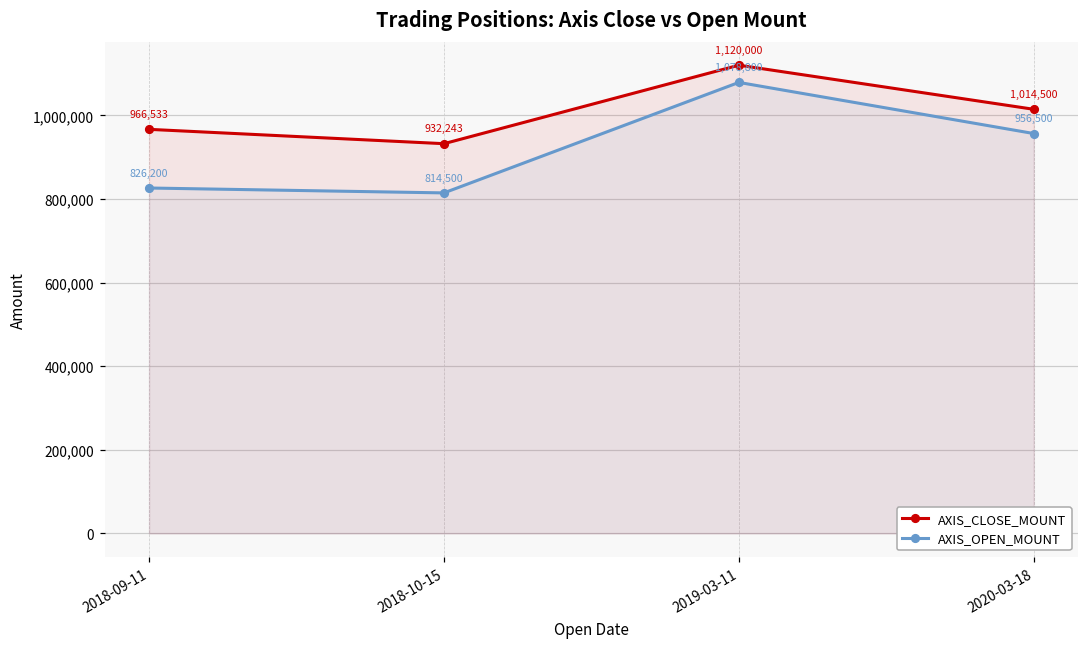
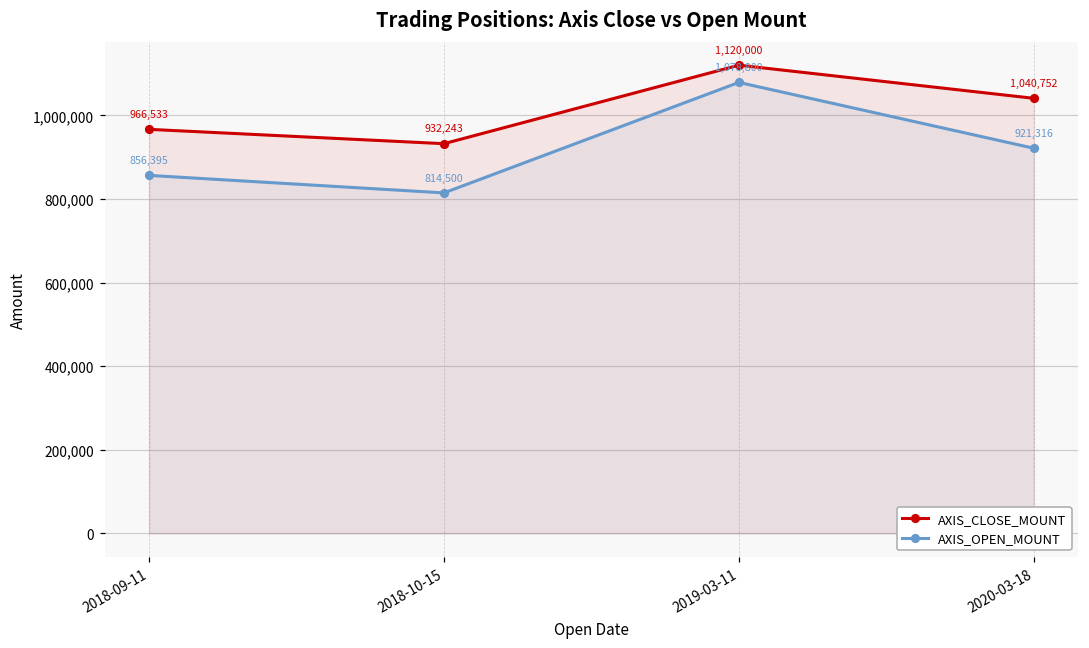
  {
    "AXIS_CLOSE_MOUNT": {
      "2018-09-11": "966,533",
      "2018-10-15": "932,243",
      "2019-03-11": "1,120,000",
-     "2020-03-18": "1,014,500"
+     "2020-03-18": "1,040,752"
    },
    "AXIS_OPEN_MOUNT": {
-     "2018-09-11": "826,200",
+     "2018-09-11": "856,395",
      "2018-10-15": "814,500",
-     "2020-03-18": "956,500"
+     "2020-03-18": "921,316"
    }
  }
